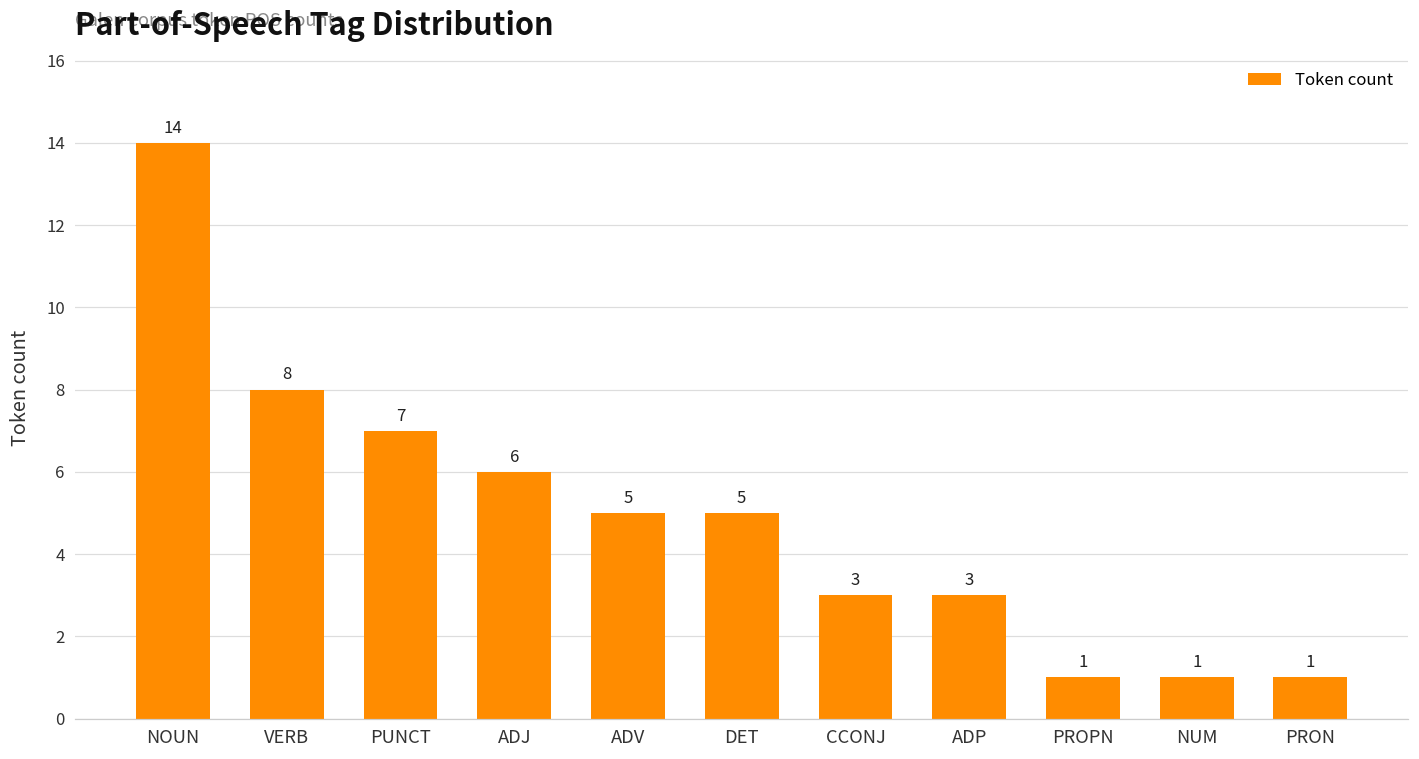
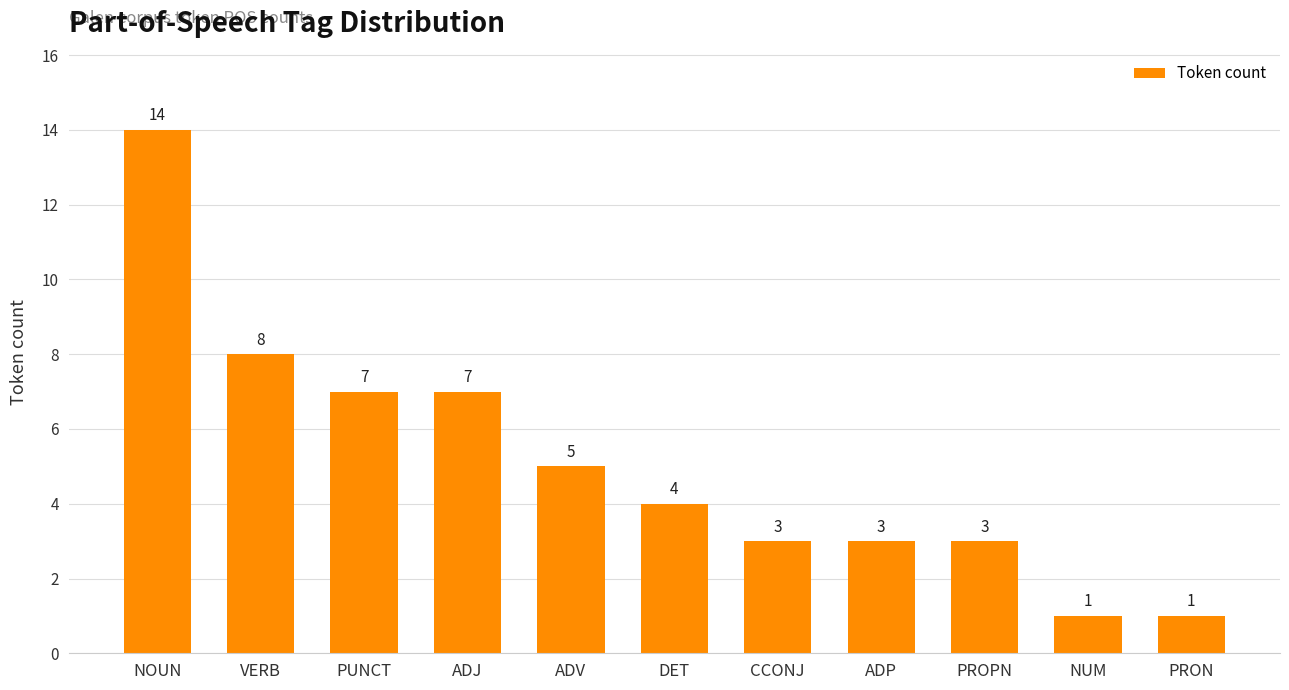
  {
    "NOUN": 14,
    "VERB": 8,
    "PUNCT": 7,
-   "ADJ": 6,
+   "ADJ": 7,
    "ADV": 5,
-   "DET": 5,
+   "DET": 4,
    "CCONJ": 3,
    "ADP": 3,
-   "PROPN": 1,
+   "PROPN": 3,
    "NUM": 1,
    "PRON": 1
  }
